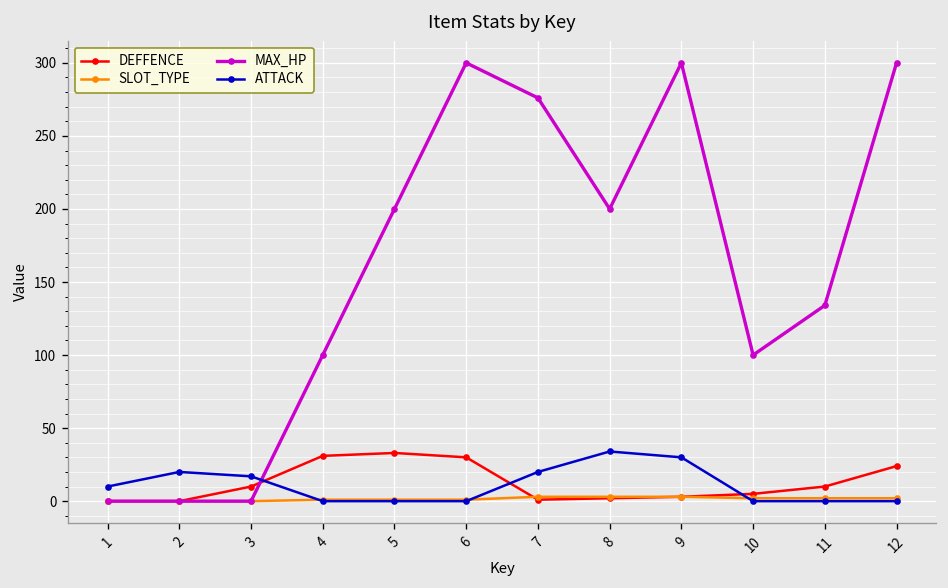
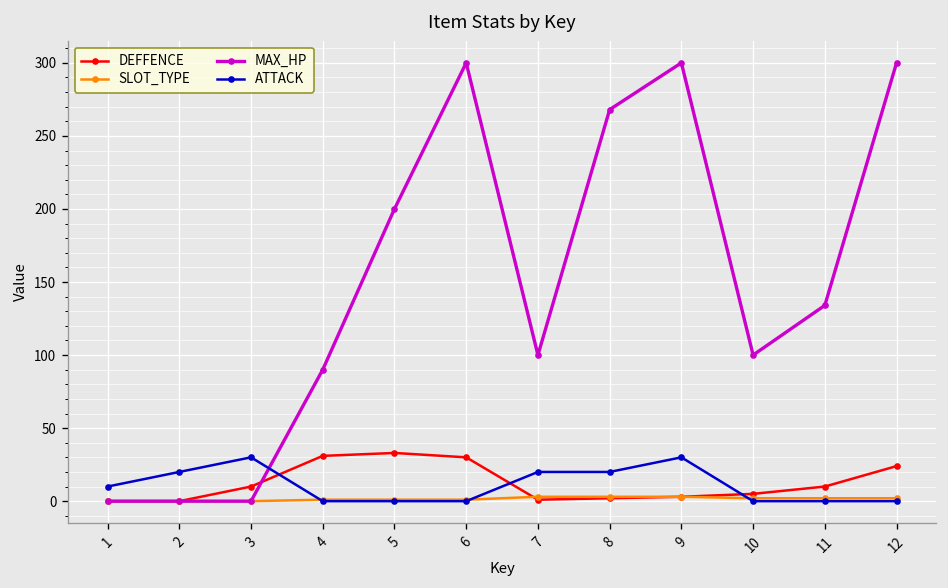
  {
    "DEFFENCE": {
      "3": 10,
      "4": 31,
      "5": 33,
      "6": 30,
      "10": 5,
      "11": 10,
      "12": 24
    },
    "MAX_HP": {
-     "4": 100,
+     "4": 90,
      "5": 200,
      "6": 300,
-     "7": 276,
-     "8": 200,
+     "7": 100,
+     "8": 268,
      "9": 300,
      "10": 100,
      "11": 134,
      "12": 300
    },
    "ATTACK": {
      "1": 10,
      "2": 20,
-     "3": 17,
+     "3": 30,
      "7": 20,
-     "8": 34,
+     "8": 20,
      "9": 30
    }
  }
